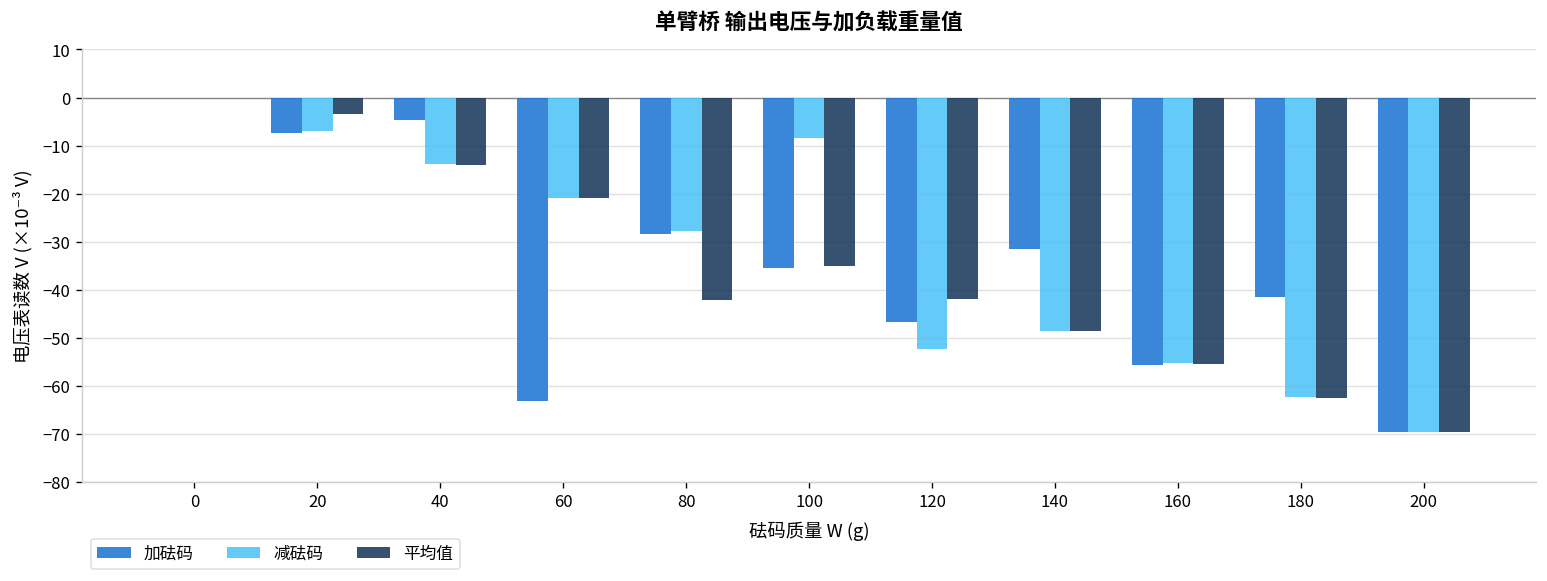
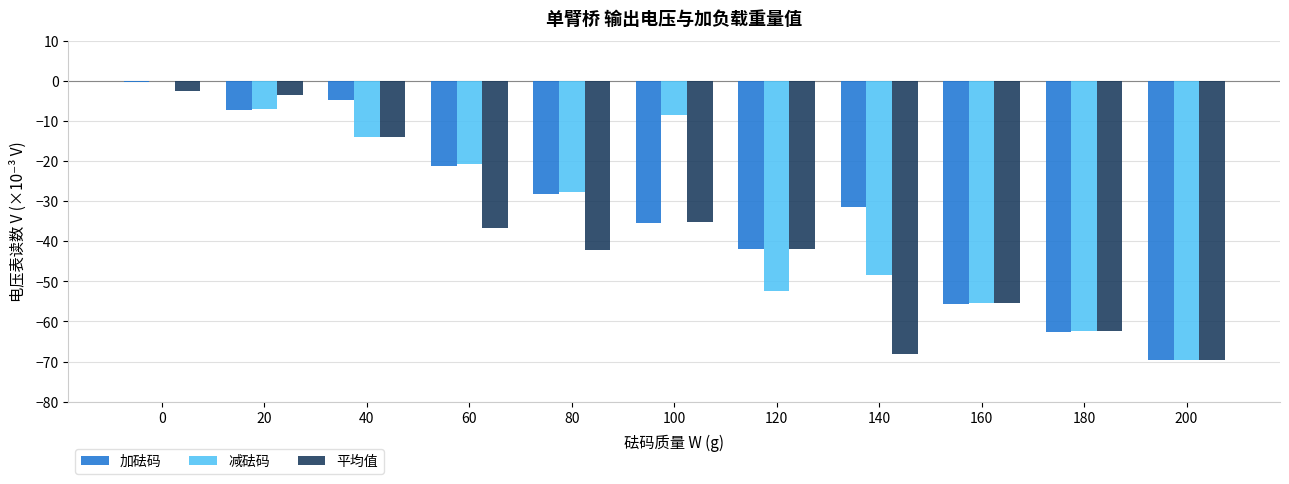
  {
    "加砝码": {
      "20": -7,
      "40": -5,
-     "60": -63,
+     "60": -21,
      "80": -28,
      "100": -36,
-     "120": -47,
+     "120": -42,
      "140": -32,
      "160": -56,
-     "180": -42,
+     "180": -63,
      "200": -70
    },
    "减砝码": {
      "0": 0,
      "20": -7,
      "40": -14,
      "60": -21,
      "80": -28,
      "100": -9,
      "120": -52,
      "140": -49,
      "160": -55,
      "180": -62,
      "200": -70
    },
    "平均值": {
-     "0": 0,
+     "0": -2,
      "20": -4,
      "40": -14,
-     "60": -21,
+     "60": -37,
      "80": -42,
      "100": -35,
      "120": -42,
-     "140": -49,
+     "140": -68,
      "160": -55,
      "180": -62,
      "200": -70
    }
  }
